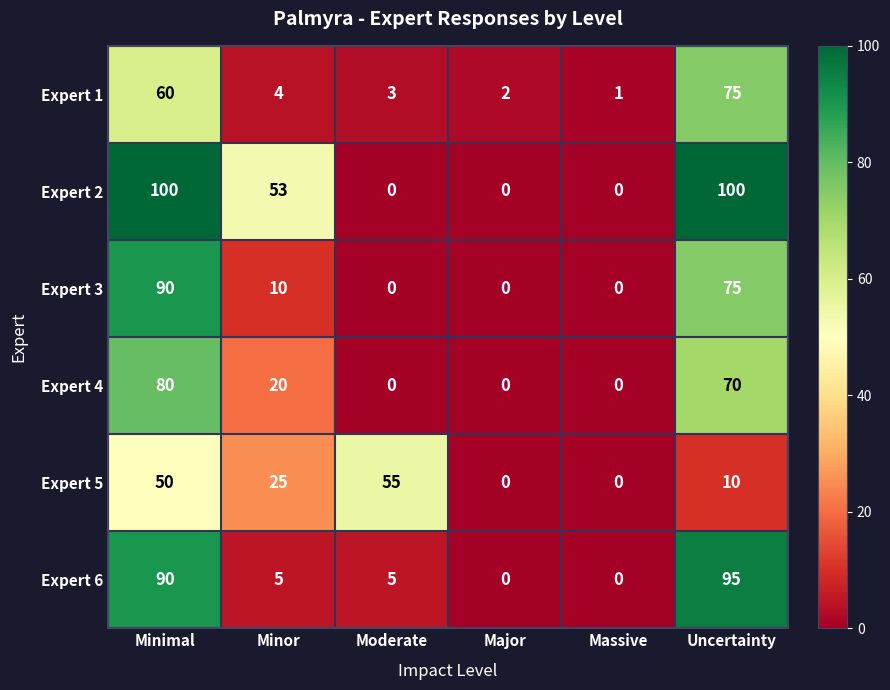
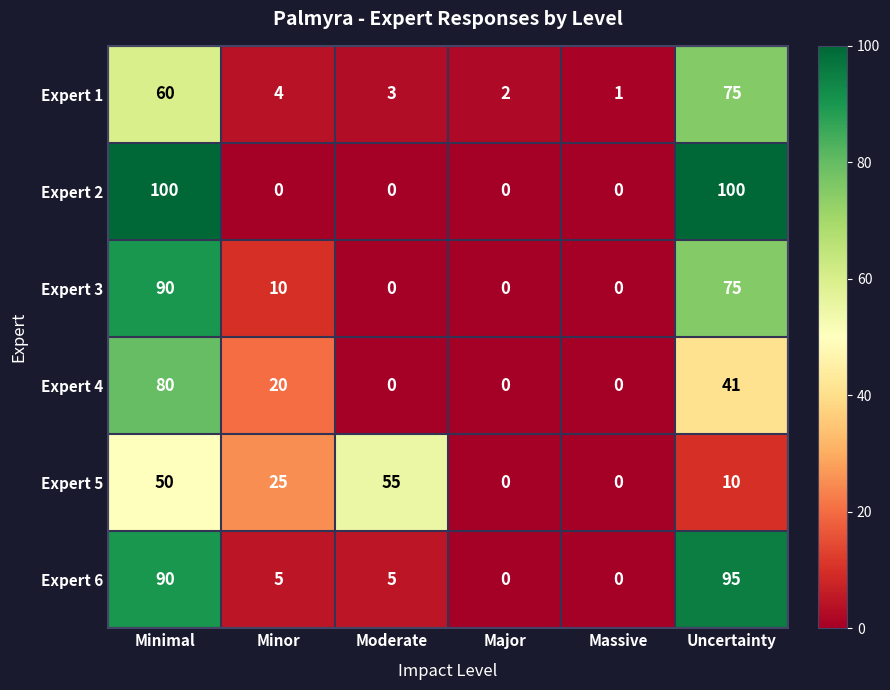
  {
    "Expert 1": {
      "Minimal": 60,
      "Minor": 4,
      "Moderate": 3,
      "Major": 2,
      "Massive": 1,
      "Uncertainty": 75
    },
    "Expert 2": {
      "Minimal": 100,
-     "Minor": 53,
+     "Minor": 0,
      "Moderate": 0,
      "Major": 0,
      "Massive": 0,
      "Uncertainty": 100
    },
    "Expert 3": {
      "Minimal": 90,
      "Minor": 10,
      "Moderate": 0,
      "Major": 0,
      "Massive": 0,
      "Uncertainty": 75
    },
    "Expert 4": {
      "Minimal": 80,
      "Minor": 20,
      "Moderate": 0,
      "Major": 0,
      "Massive": 0,
-     "Uncertainty": 70
+     "Uncertainty": 41
    },
    "Expert 5": {
      "Minimal": 50,
      "Minor": 25,
      "Moderate": 55,
      "Major": 0,
      "Massive": 0,
      "Uncertainty": 10
    },
    "Expert 6": {
      "Minimal": 90,
      "Minor": 5,
      "Moderate": 5,
      "Major": 0,
      "Massive": 0,
      "Uncertainty": 95
    }
  }
